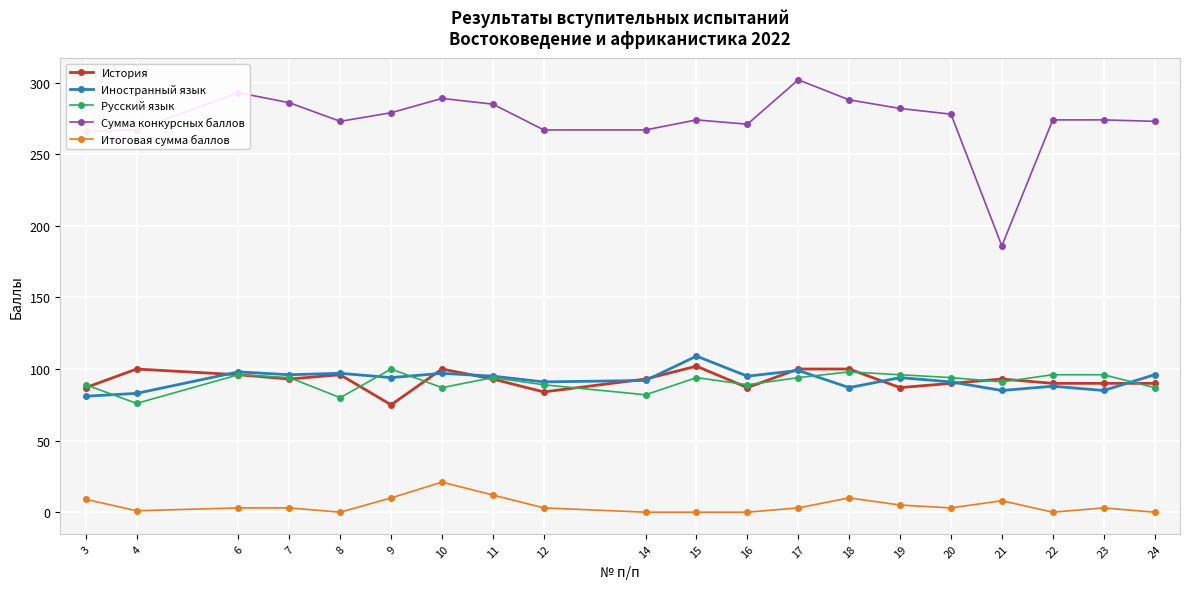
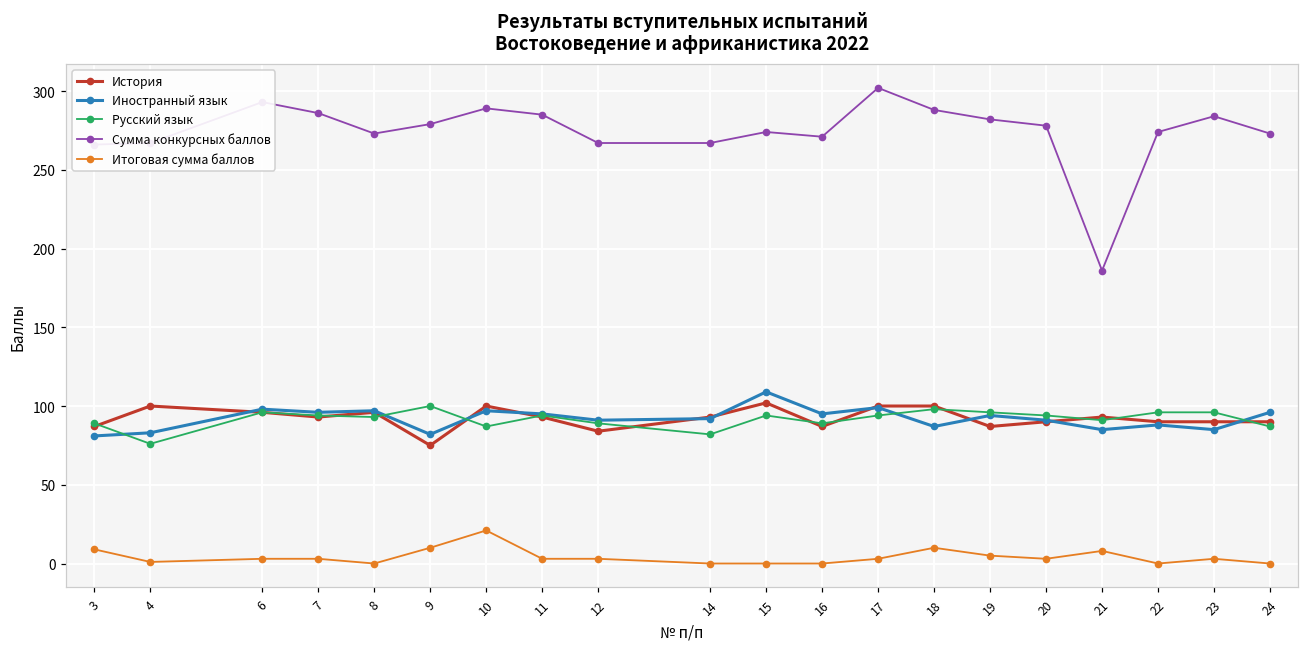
  {
    "История": {
      "3": 87,
      "4": 100,
      "9": 75,
      "10": 100,
      "12": 84,
      "15": 102,
      "16": 87,
      "18": 100,
      "19": 87,
      "21": 93,
      "22": 90,
      "23": 90,
      "24": 90
    },
    "Иностранный язык": {
      "3": 81,
      "4": 83,
      "6": 98,
      "7": 96,
-     "9": 94,
+     "9": 82,
      "10": 97,
      "12": 91,
      "15": 109,
      "16": 95,
      "18": 87,
      "19": 94,
      "21": 85,
      "22": 88,
      "23": 85,
      "24": 96
    },
    "Русский язык": {
      "3": 89,
      "4": 76,
-     "8": 80,
+     "8": 93,
      "9": 100,
      "10": 87,
      "12": 89,
      "14": 82,
      "15": 94,
      "16": 89,
      "17": 94,
      "18": 98,
      "19": 96,
      "20": 94,
      "21": 91,
      "22": 96,
      "23": 96,
      "24": 87
    },
    "Сумма конкурсных баллов": {
      "7": 286,
      "8": 273,
      "9": 279,
      "10": 289,
      "11": 285,
      "12": 267,
      "14": 267,
      "15": 274,
      "16": 271,
      "17": 302,
      "18": 288,
      "19": 282,
      "20": 278,
      "21": 186,
      "22": 274,
-     "23": 274,
+     "23": 284,
      "24": 273
    },
    "Итоговая сумма баллов": {
      "3": 9,
      "4": 1,
      "6": 3,
      "7": 3,
      "8": 0,
      "9": 10,
      "10": 21,
-     "11": 12,
+     "11": 3,
      "12": 3,
      "14": 0,
      "15": 0,
      "16": 0,
      "17": 3,
      "18": 10,
      "19": 5,
      "20": 3,
      "21": 8,
      "22": 0,
      "23": 3,
      "24": 0
    }
  }
